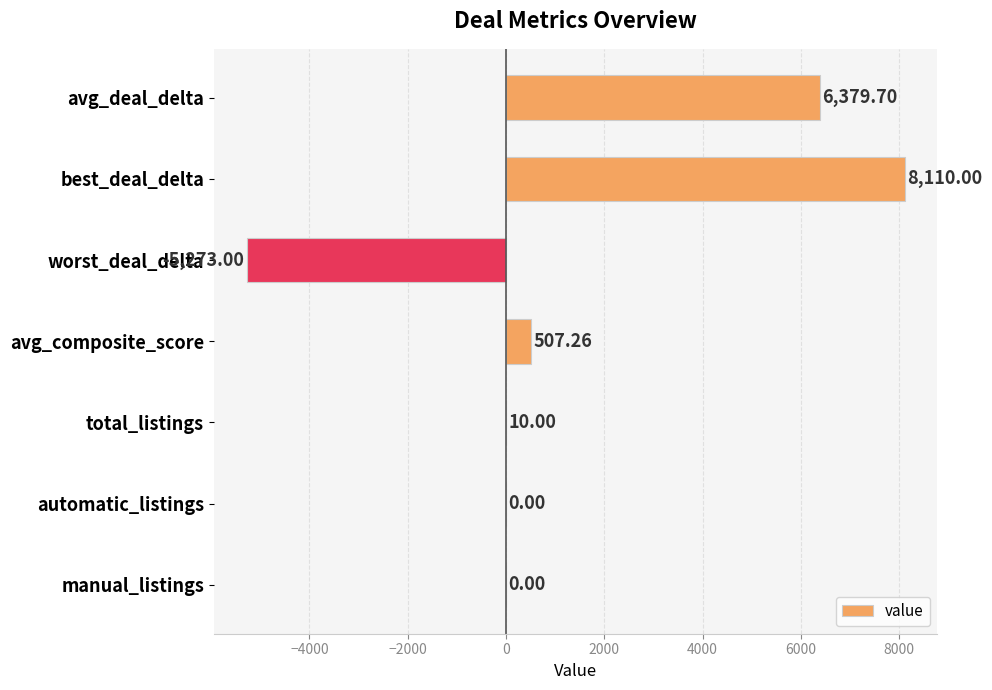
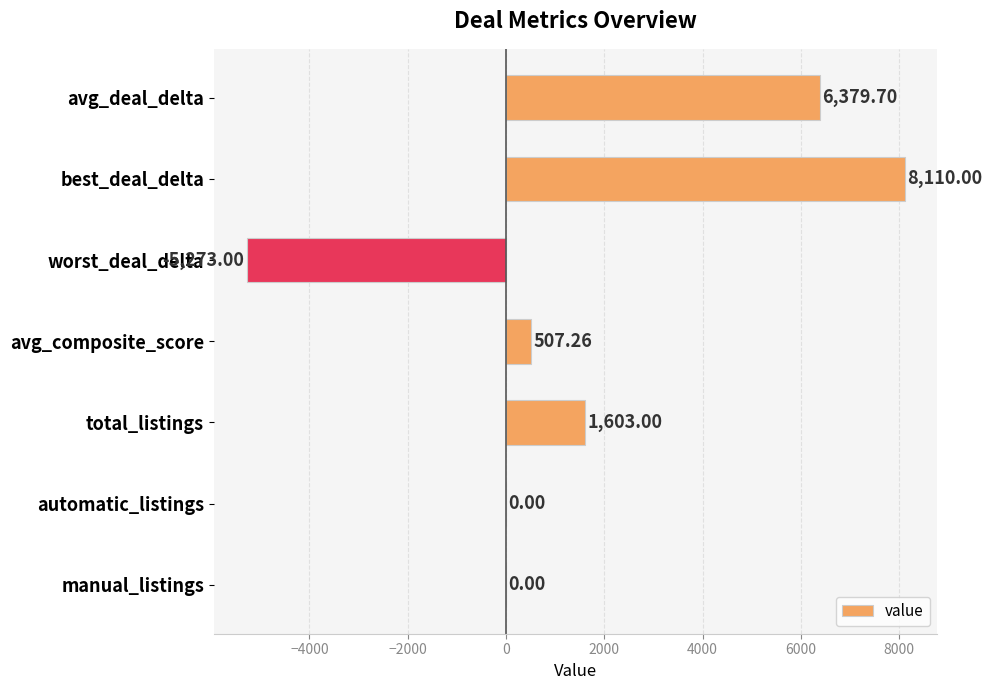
  {
    "avg_deal_delta": "6,379.70",
    "best_deal_delta": "8,110.00",
    "worst_deal_delta": "-5,273.00",
    "avg_composite_score": "507.26",
-   "total_listings": "10.00",
+   "total_listings": "1,603.00",
    "automatic_listings": "0.00",
    "manual_listings": "0.00"
  }
